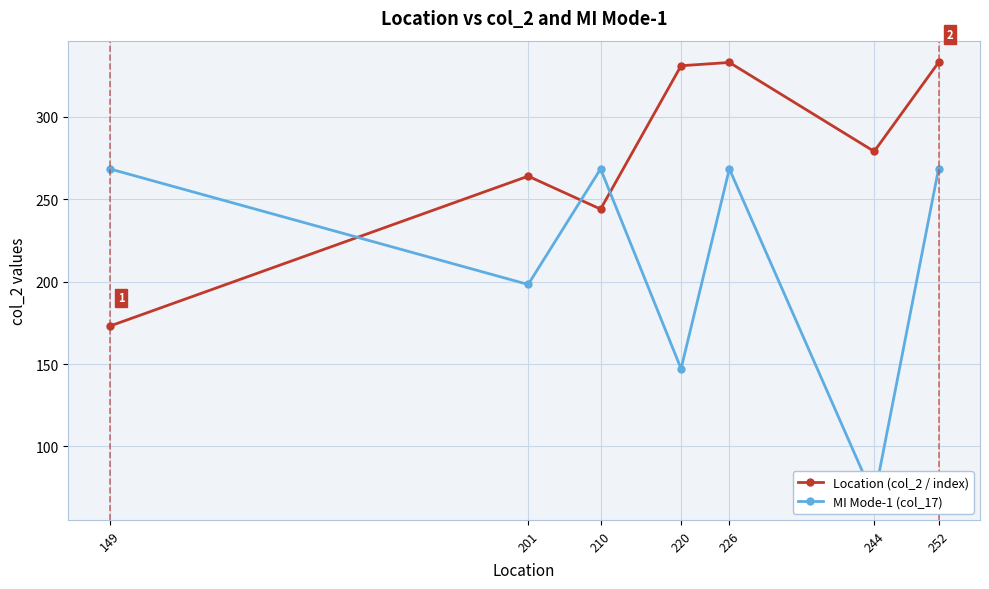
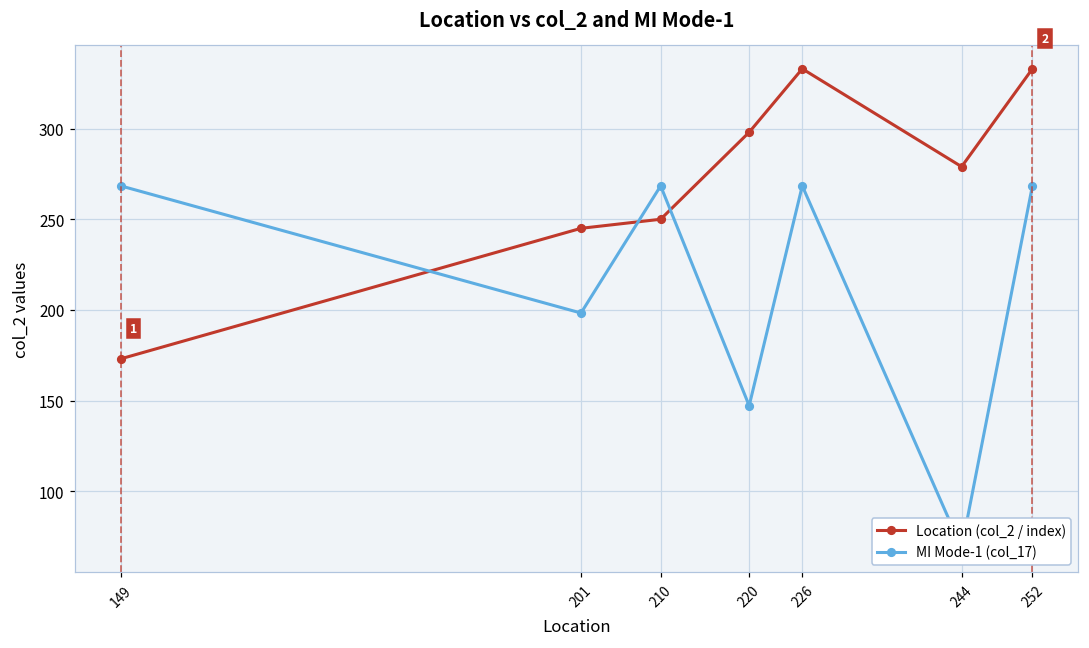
  {
    "Location (col_2 / index)": {
-     "201": 264,
-     "210": 244,
-     "220": 331,
+     "201": 245,
+     "210": 250,
+     "220": 298,
      "226": 333,
      "244": 279
    },
    "MI Mode-1 (col_17)": {
      "149": 268,
      "201": 198,
      "210": 268,
      "220": 147,
      "226": 268,
      "252": 268
    }
  }
